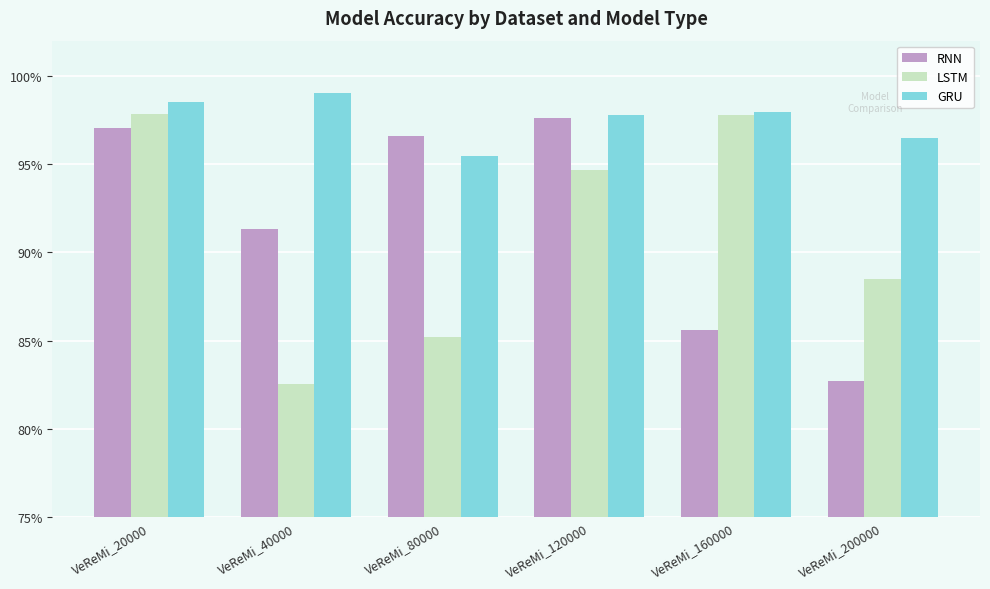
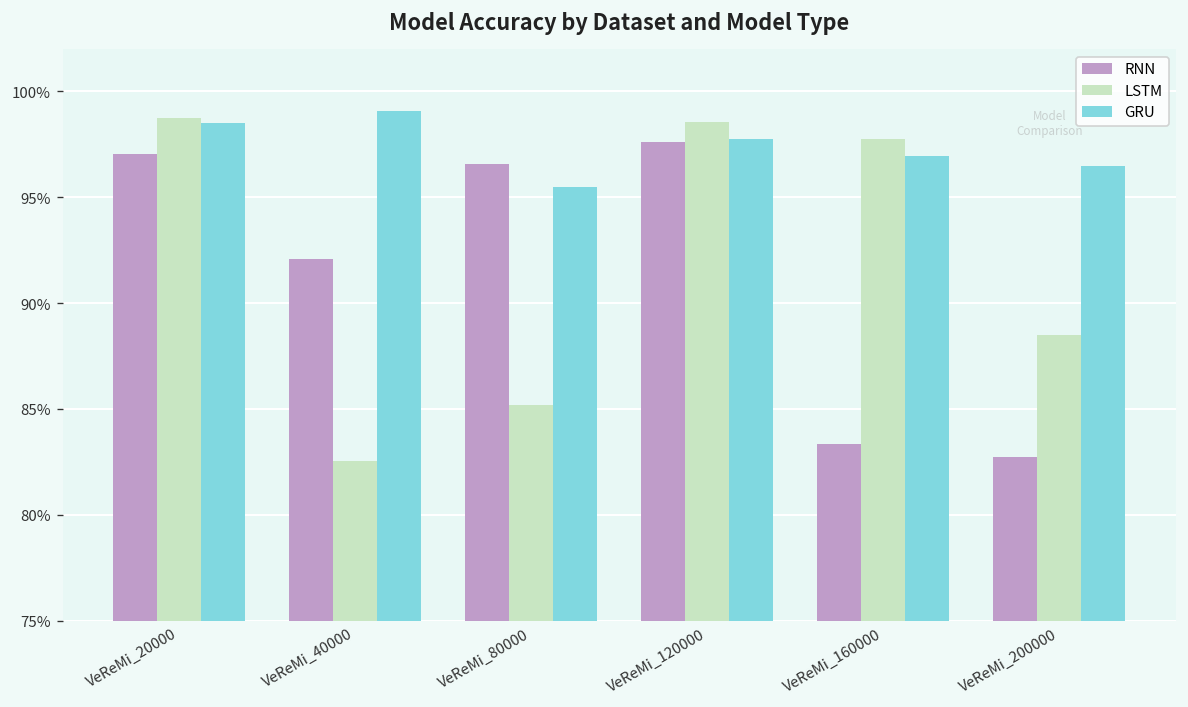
  {
    "RNN": {
      "VeReMi_20000": "97.0%",
-     "VeReMi_40000": "91.3%",
+     "VeReMi_40000": "92.1%",
      "VeReMi_80000": "96.6%",
      "VeReMi_120000": "97.6%",
-     "VeReMi_160000": "85.6%",
+     "VeReMi_160000": "83.4%",
      "VeReMi_200000": "82.7%"
    },
    "LSTM": {
-     "VeReMi_20000": "97.9%",
+     "VeReMi_20000": "98.7%",
      "VeReMi_40000": "82.5%",
      "VeReMi_80000": "85.2%",
-     "VeReMi_120000": "94.7%",
+     "VeReMi_120000": "98.6%",
      "VeReMi_160000": "97.8%",
      "VeReMi_200000": "88.5%"
    },
    "GRU": {
      "VeReMi_20000": "98.5%",
      "VeReMi_40000": "99.1%",
      "VeReMi_80000": "95.5%",
      "VeReMi_120000": "97.8%",
-     "VeReMi_160000": "98.0%",
+     "VeReMi_160000": "97.0%",
      "VeReMi_200000": "96.5%"
    }
  }
